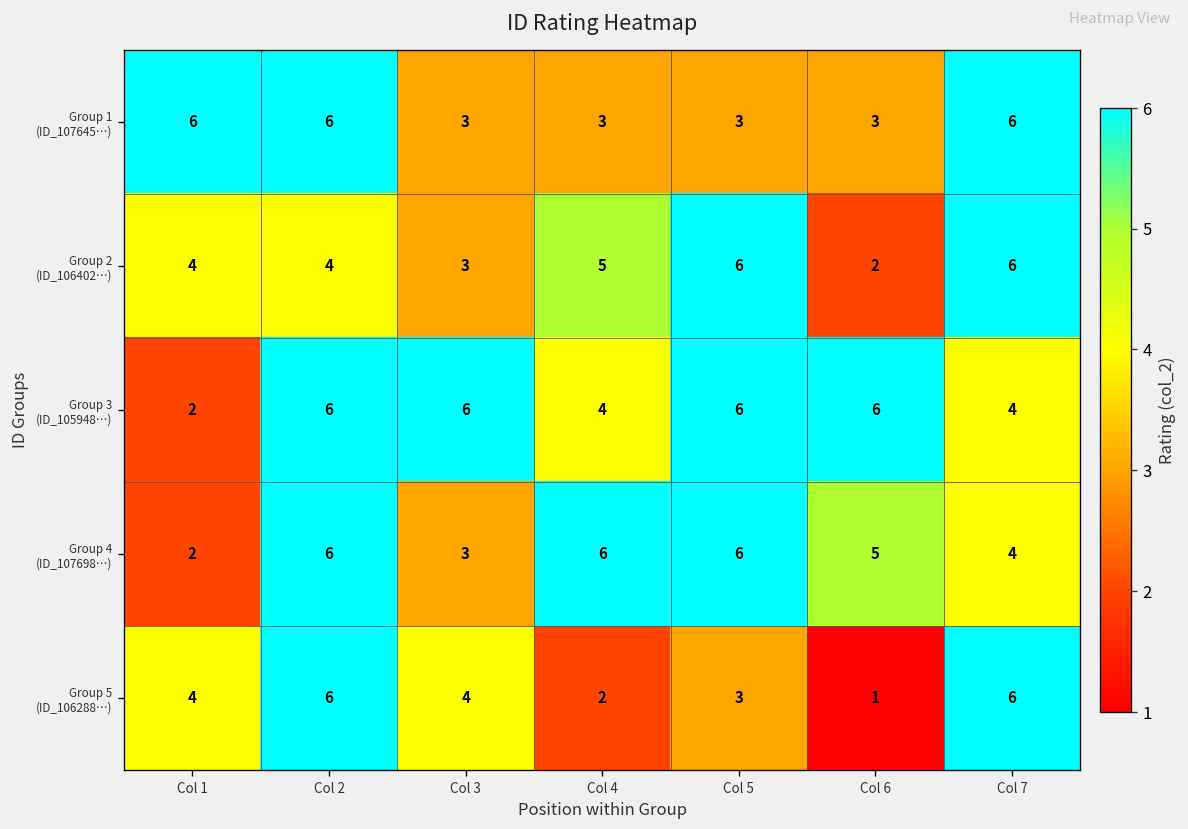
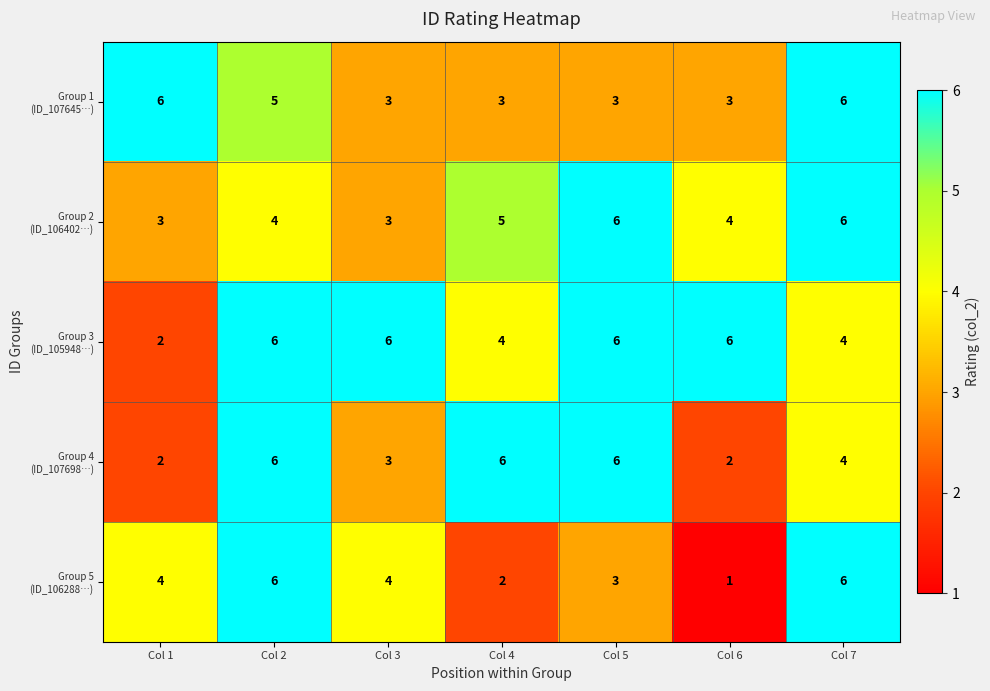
  {
    "Group 1 (ID_107645…)": {
      "Col 1": 6,
-     "Col 2": 6,
+     "Col 2": 5,
      "Col 3": 3,
      "Col 4": 3,
      "Col 5": 3,
      "Col 6": 3,
      "Col 7": 6
    },
    "Group 2 (ID_106402…)": {
-     "Col 1": 4,
+     "Col 1": 3,
      "Col 2": 4,
      "Col 3": 3,
      "Col 4": 5,
      "Col 5": 6,
-     "Col 6": 2,
+     "Col 6": 4,
      "Col 7": 6
    },
    "Group 3 (ID_105948…)": {
      "Col 1": 2,
      "Col 2": 6,
      "Col 3": 6,
      "Col 4": 4,
      "Col 5": 6,
      "Col 6": 6,
      "Col 7": 4
    },
    "Group 4 (ID_107698…)": {
      "Col 1": 2,
      "Col 2": 6,
      "Col 3": 3,
      "Col 4": 6,
      "Col 5": 6,
-     "Col 6": 5,
+     "Col 6": 2,
      "Col 7": 4
    },
    "Group 5 (ID_106288…)": {
      "Col 1": 4,
      "Col 2": 6,
      "Col 3": 4,
      "Col 4": 2,
      "Col 5": 3,
      "Col 6": 1,
      "Col 7": 6
    }
  }
